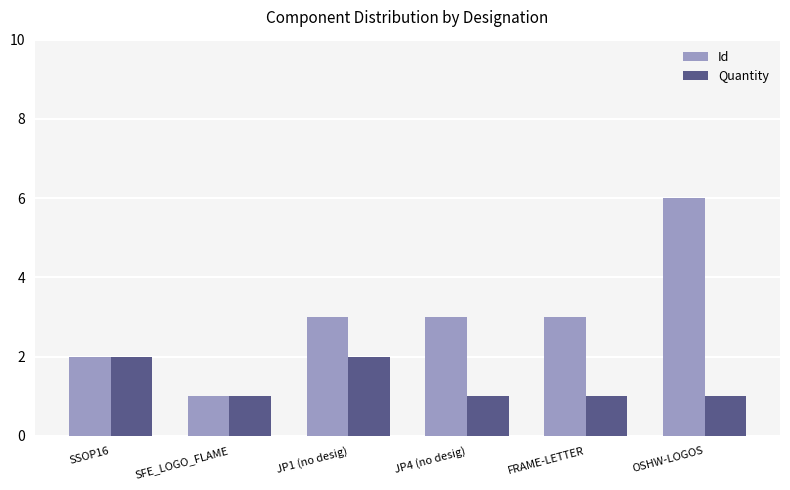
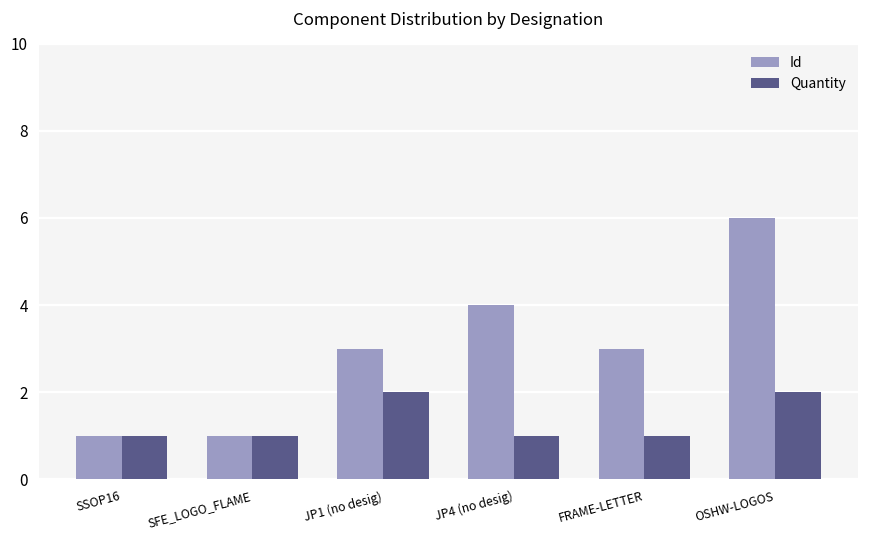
  {
    "Id": {
-     "SSOP16": 2,
+     "SSOP16": 1,
      "SFE_LOGO_FLAME": 1,
      "JP1 (no desig)": 3,
-     "JP4 (no desig)": 3,
+     "JP4 (no desig)": 4,
      "FRAME-LETTER": 3,
      "OSHW-LOGOS": 6
    },
    "Quantity": {
-     "SSOP16": 2,
+     "SSOP16": 1,
      "SFE_LOGO_FLAME": 1,
      "JP1 (no desig)": 2,
      "JP4 (no desig)": 1,
      "FRAME-LETTER": 1,
-     "OSHW-LOGOS": 1
+     "OSHW-LOGOS": 2
    }
  }
